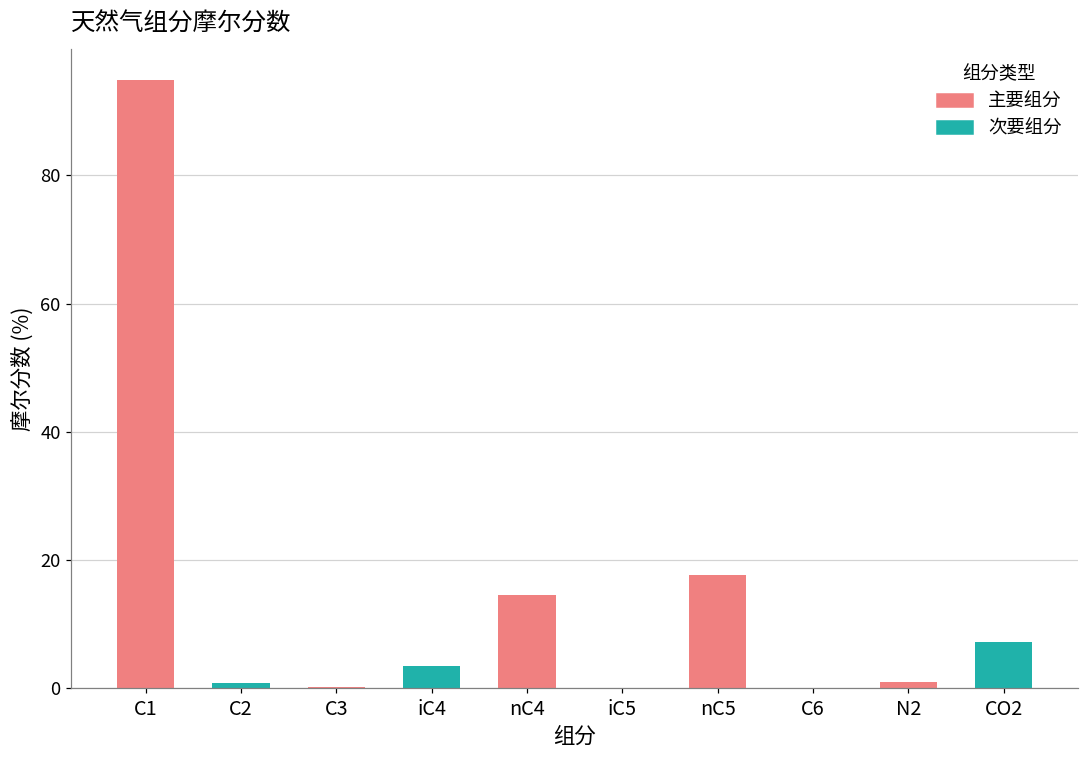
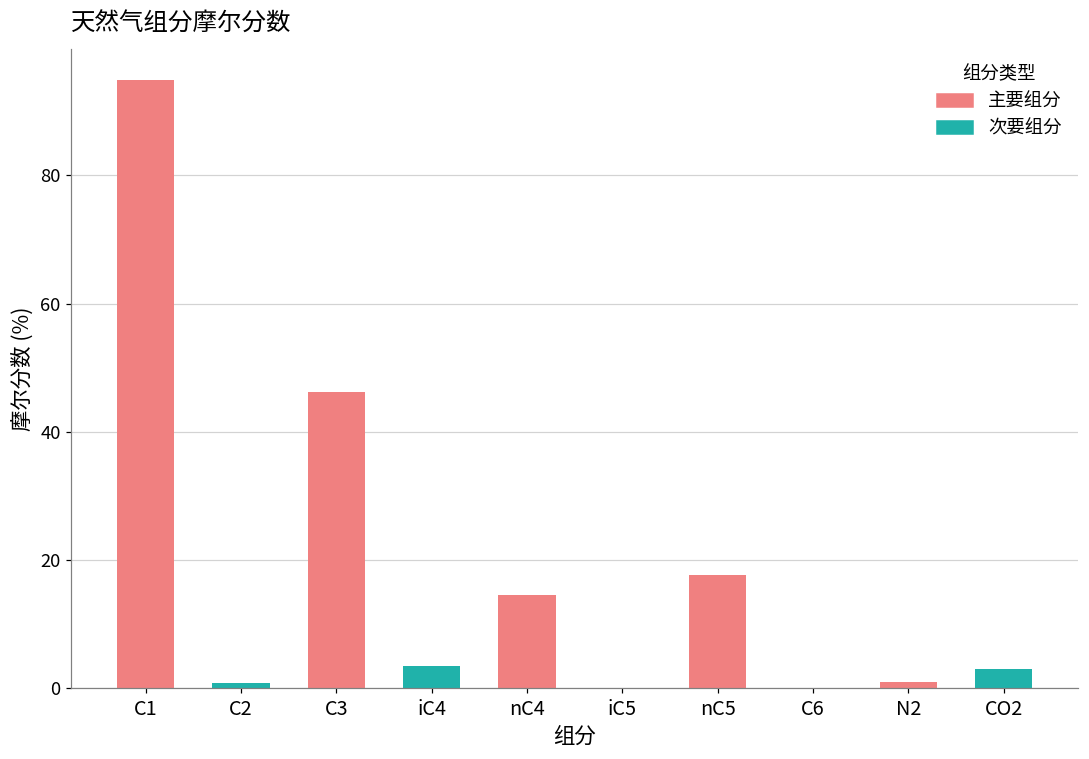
  {
    "C1": 95,
    "C2": 1,
-   "C3": 0,
+   "C3": 46,
    "iC4": 4,
    "nC4": 15,
    "iC5": 0,
    "nC5": 18,
    "C6": 0,
    "N2": 1,
-   "CO2": 7
+   "CO2": 3
  }
